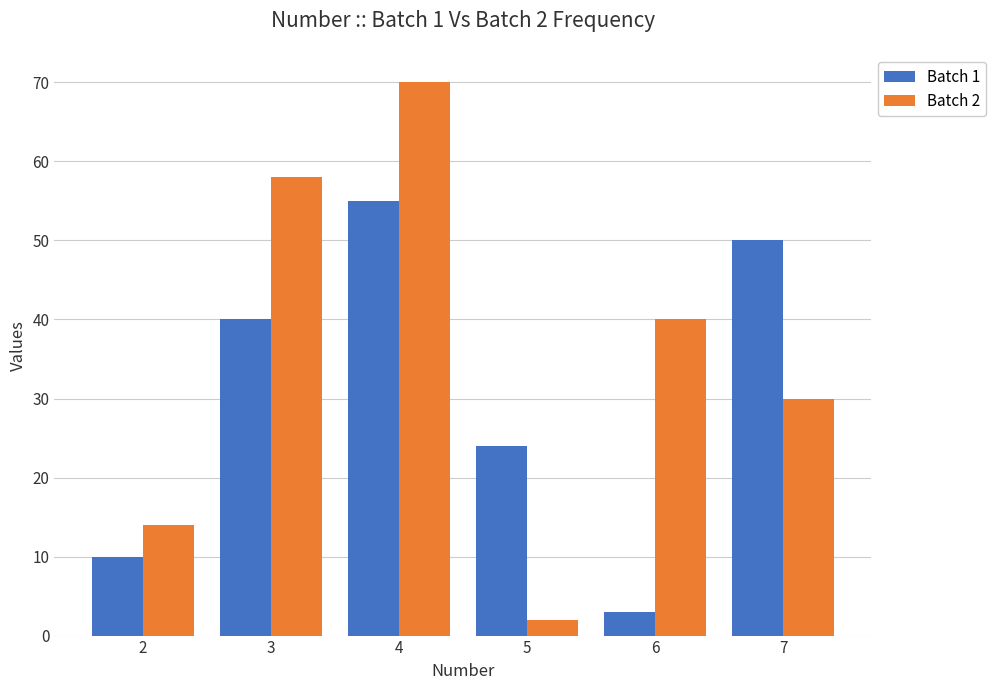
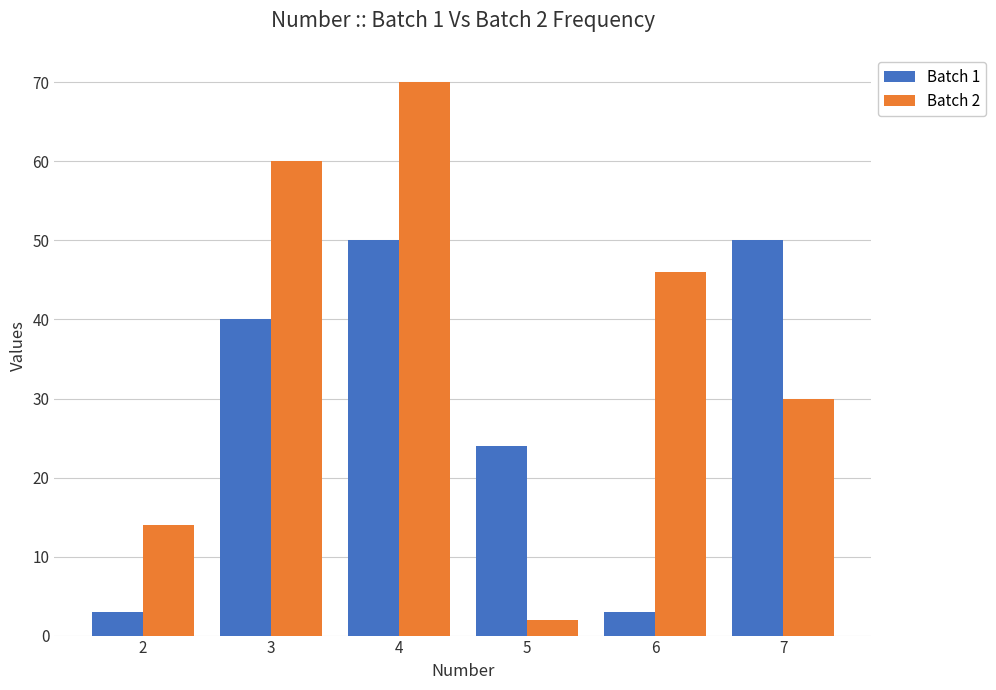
  {
    "Batch 1": {
-     "2": 10,
+     "2": 3,
      "3": 40,
-     "4": 55,
+     "4": 50,
      "5": 24,
      "6": 3,
      "7": 50
    },
    "Batch 2": {
      "2": 14,
-     "3": 58,
+     "3": 60,
      "4": 70,
      "5": 2,
-     "6": 40,
+     "6": 46,
      "7": 30
    }
  }
